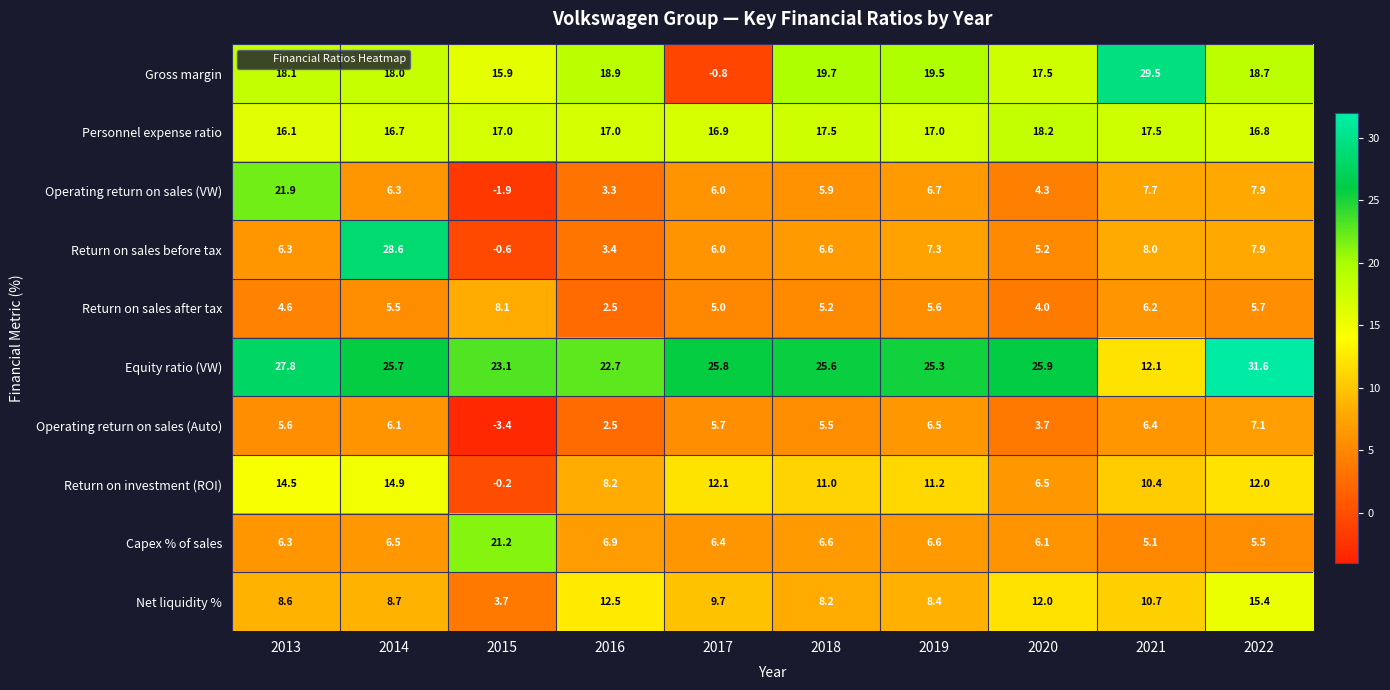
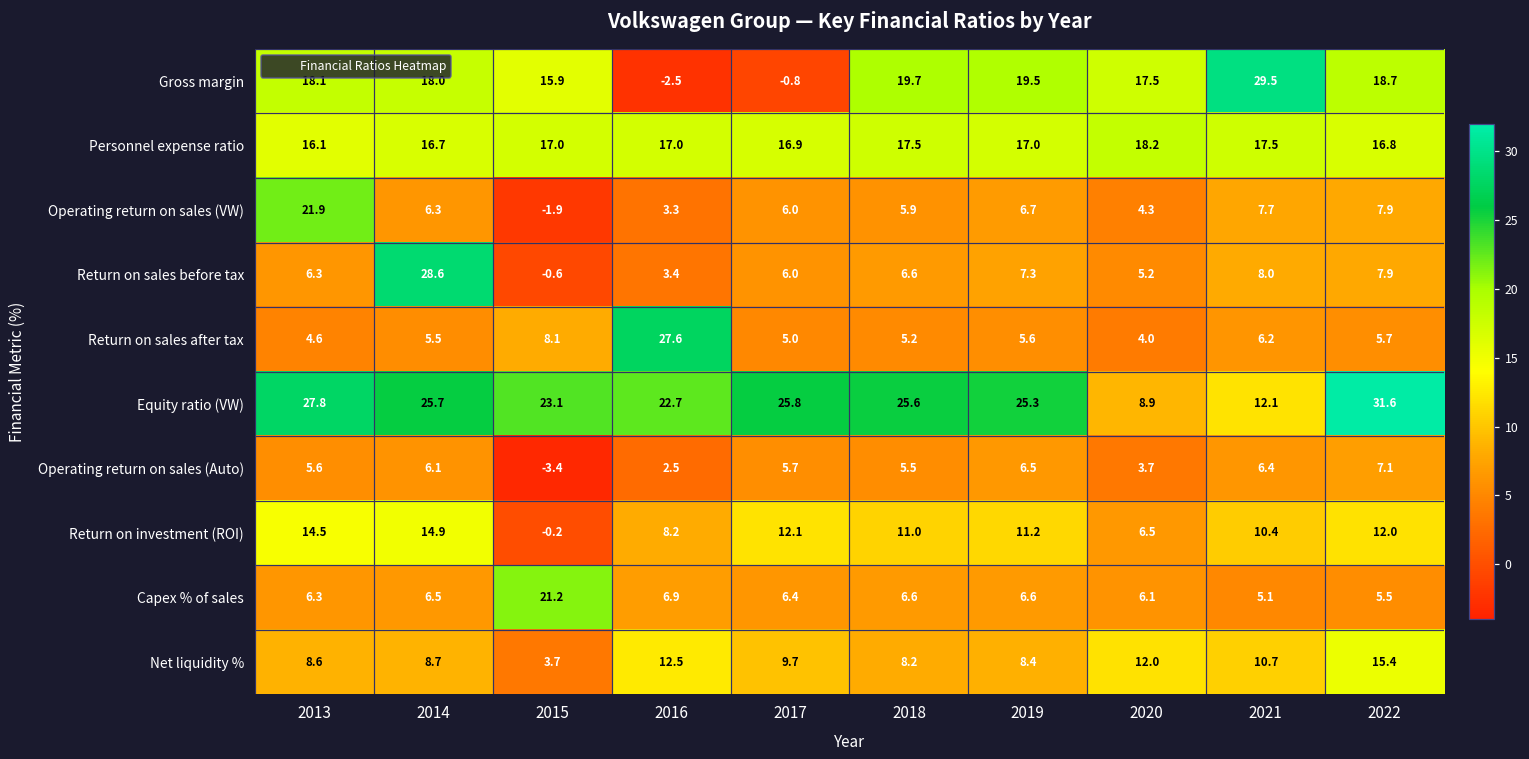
  {
    "Gross margin": {
      "2015": 15.9,
-     "2016": 18.9,
+     "2016": -2.5,
      "2017": -0.8,
      "2018": 19.7,
      "2019": 19.5,
      "2020": 17.5,
      "2021": 29.5,
      "2022": 18.7
    },
    "Personnel expense ratio": {
      "2013": 16.1,
      "2014": 16.7,
      "2015": 17.0,
      "2016": 17.0,
      "2017": 16.9,
      "2018": 17.5,
      "2019": 17.0,
      "2020": 18.2,
      "2021": 17.5,
      "2022": 16.8
    },
    "Operating return on sales (VW)": {
      "2013": 21.9,
      "2014": 6.3,
      "2015": -1.9,
      "2016": 3.3,
      "2017": 6.0,
      "2018": 5.9,
      "2019": 6.7,
      "2020": 4.3,
      "2021": 7.7,
      "2022": 7.9
    },
    "Return on sales before tax": {
      "2013": 6.3,
      "2014": 28.6,
      "2015": -0.6,
      "2016": 3.4,
      "2017": 6.0,
      "2018": 6.6,
      "2019": 7.3,
      "2020": 5.2,
      "2021": 8.0,
      "2022": 7.9
    },
    "Return on sales after tax": {
      "2013": 4.6,
      "2014": 5.5,
      "2015": 8.1,
-     "2016": 2.5,
+     "2016": 27.6,
      "2017": 5.0,
      "2018": 5.2,
      "2019": 5.6,
      "2020": 4.0,
      "2021": 6.2,
      "2022": 5.7
    },
    "Equity ratio (VW)": {
      "2013": 27.8,
      "2014": 25.7,
      "2015": 23.1,
      "2016": 22.7,
      "2017": 25.8,
      "2018": 25.6,
      "2019": 25.3,
-     "2020": 25.9,
+     "2020": 8.9,
      "2021": 12.1,
      "2022": 31.6
    },
    "Operating return on sales (Auto)": {
      "2013": 5.6,
      "2014": 6.1,
      "2015": -3.4,
      "2016": 2.5,
      "2017": 5.7,
      "2018": 5.5,
      "2019": 6.5,
      "2020": 3.7,
      "2021": 6.4,
      "2022": 7.1
    },
    "Return on investment (ROI)": {
      "2013": 14.5,
      "2014": 14.9,
      "2015": -0.2,
      "2016": 8.2,
      "2017": 12.1,
      "2018": 11.0,
      "2019": 11.2,
      "2020": 6.5,
      "2021": 10.4,
      "2022": 12.0
    },
    "Capex % of sales": {
      "2013": 6.3,
      "2014": 6.5,
      "2015": 21.2,
      "2016": 6.9,
      "2017": 6.4,
      "2018": 6.6,
      "2019": 6.6,
      "2020": 6.1,
      "2021": 5.1,
      "2022": 5.5
    },
    "Net liquidity %": {
      "2013": 8.6,
      "2014": 8.7,
      "2015": 3.7,
      "2016": 12.5,
      "2017": 9.7,
      "2018": 8.2,
      "2019": 8.4,
      "2020": 12.0,
      "2021": 10.7,
      "2022": 15.4
    }
  }
